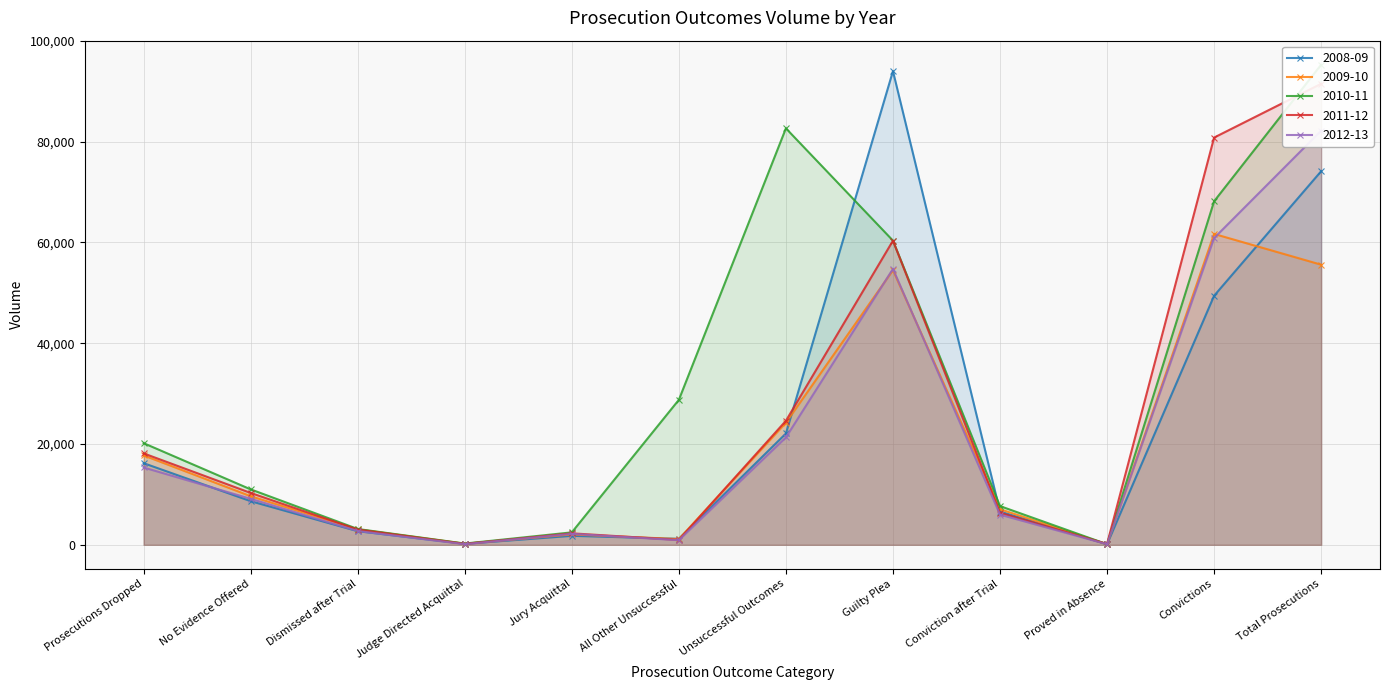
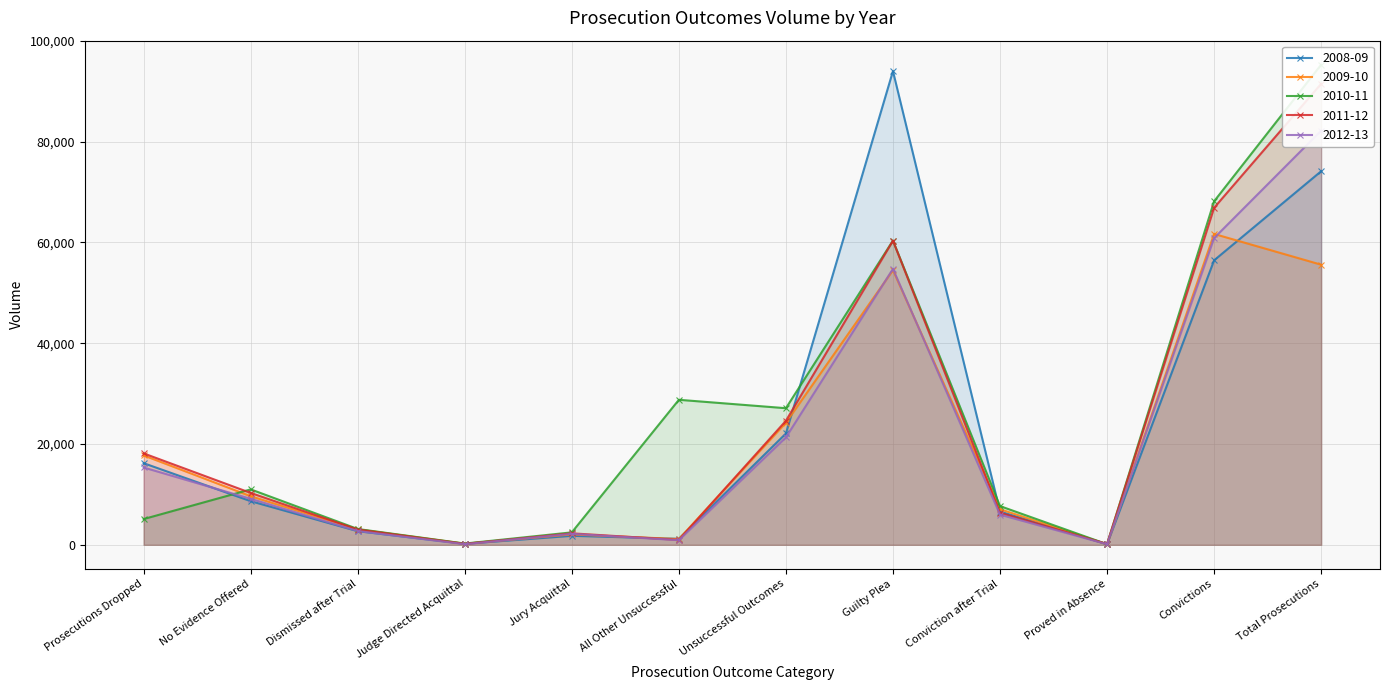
  {
    "2008-09": {
      "Prosecutions Dropped": "16,000",
      "Unsuccessful Outcomes": "22,000",
      "Guilty Plea": "94,000",
-     "Convictions": "49,000",
+     "Convictions": "56,000",
      "Total Prosecutions": "74,000"
    },
    "2009-10": {
      "No Evidence Offered": "10,000",
      "Convictions": "62,000",
      "Total Prosecutions": "56,000"
    },
    "2010-11": {
-     "Prosecutions Dropped": "20,000",
+     "Prosecutions Dropped": "5,000",
      "No Evidence Offered": "11,000",
      "All Other Unsuccessful": "29,000",
-     "Unsuccessful Outcomes": "83,000",
+     "Unsuccessful Outcomes": "27,000",
      "Conviction after Trial": "8,000",
      "Convictions": "68,000"
    },
    "2011-12": {
      "No Evidence Offered": "10,000",
-     "Convictions": "81,000"
+     "Convictions": "67,000"
    },
    "2012-13": {
      "Prosecutions Dropped": "15,000",
      "Unsuccessful Outcomes": "21,000",
      "Convictions": "61,000"
    }
  }
